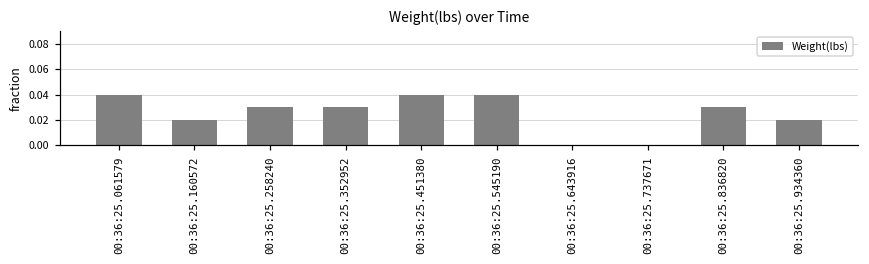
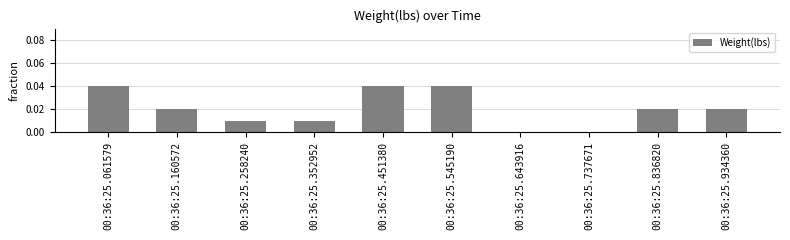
  {
    "00:36:25.061579": 0.04,
    "00:36:25.160572": 0.02,
-   "00:36:25.258240": 0.03,
-   "00:36:25.352952": 0.03,
+   "00:36:25.258240": 0.01,
+   "00:36:25.352952": 0.01,
    "00:36:25.451380": 0.04,
    "00:36:25.545190": 0.04,
    "00:36:25.643916": 0.00,
    "00:36:25.737671": 0.00,
-   "00:36:25.836820": 0.03,
+   "00:36:25.836820": 0.02,
    "00:36:25.934360": 0.02
  }
